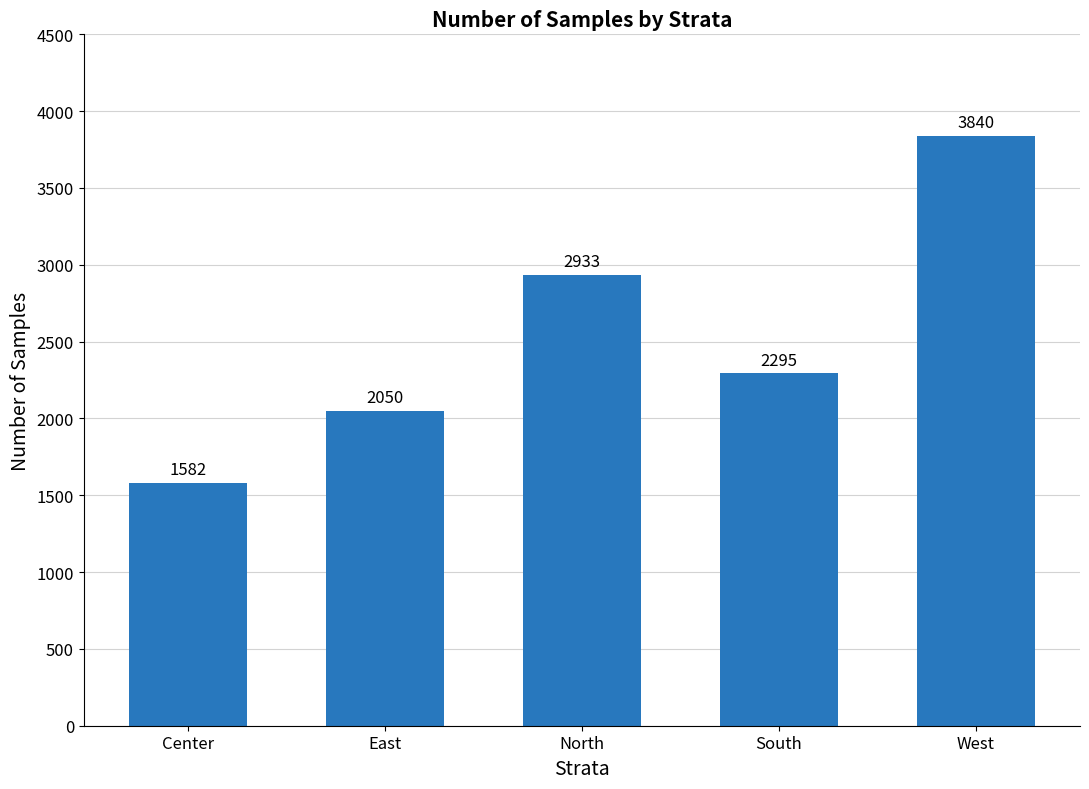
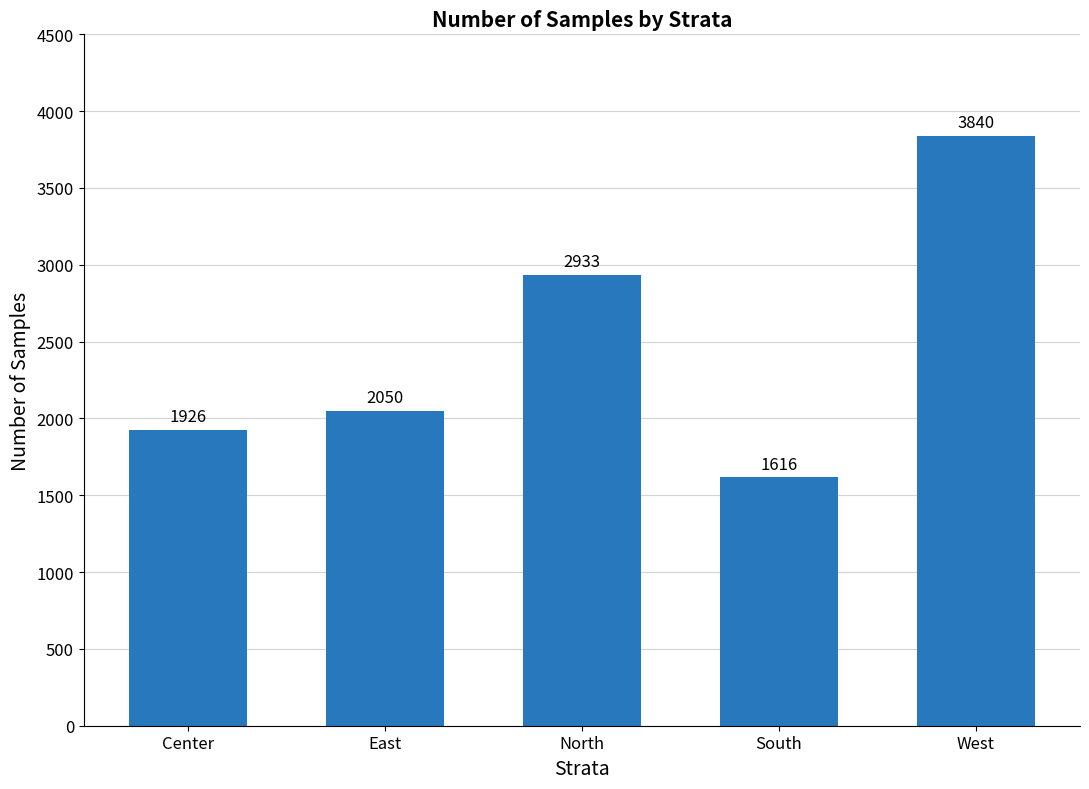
  {
-   "Center": 1582,
+   "Center": 1926,
    "East": 2050,
    "North": 2933,
-   "South": 2295,
+   "South": 1616,
    "West": 3840
  }
